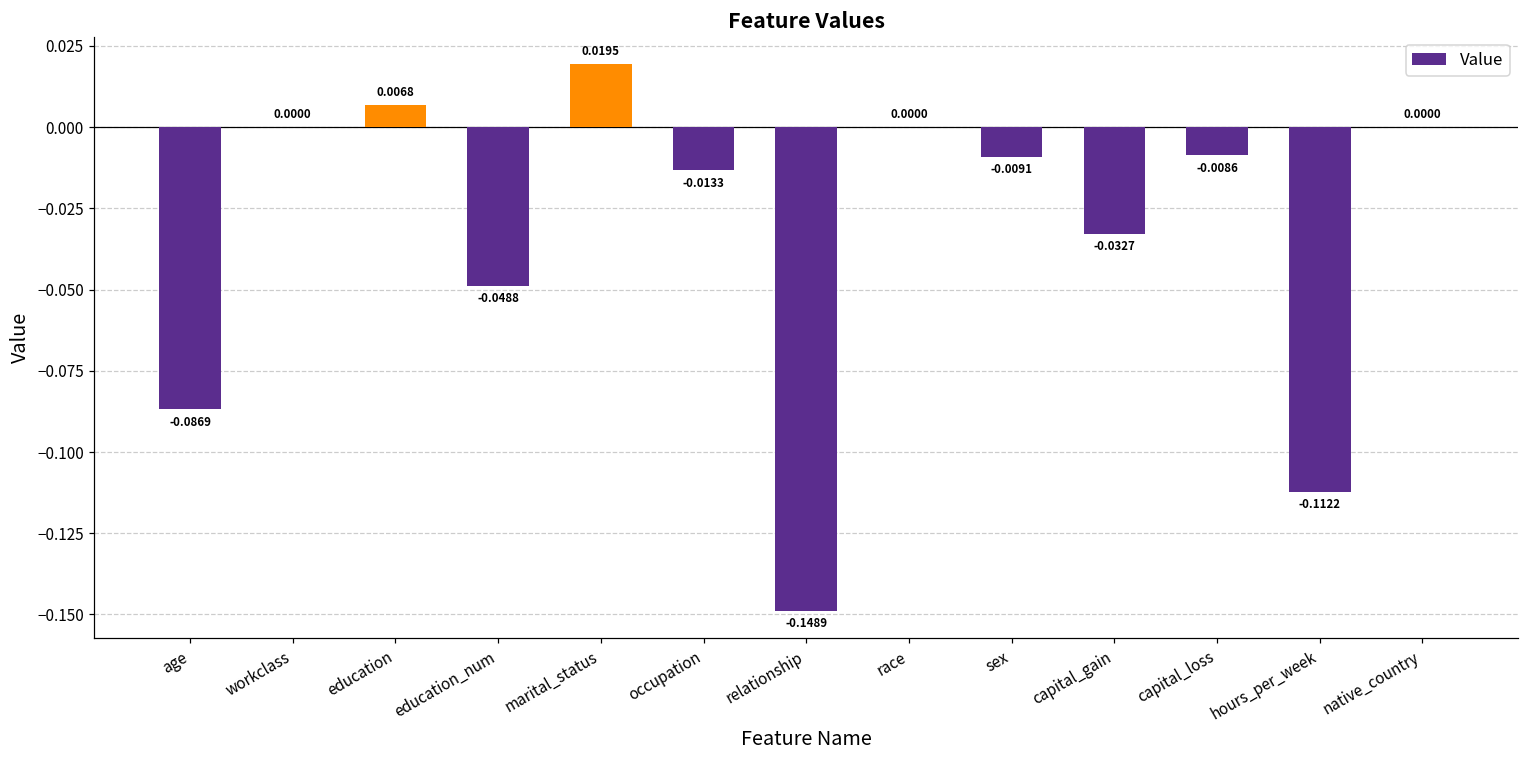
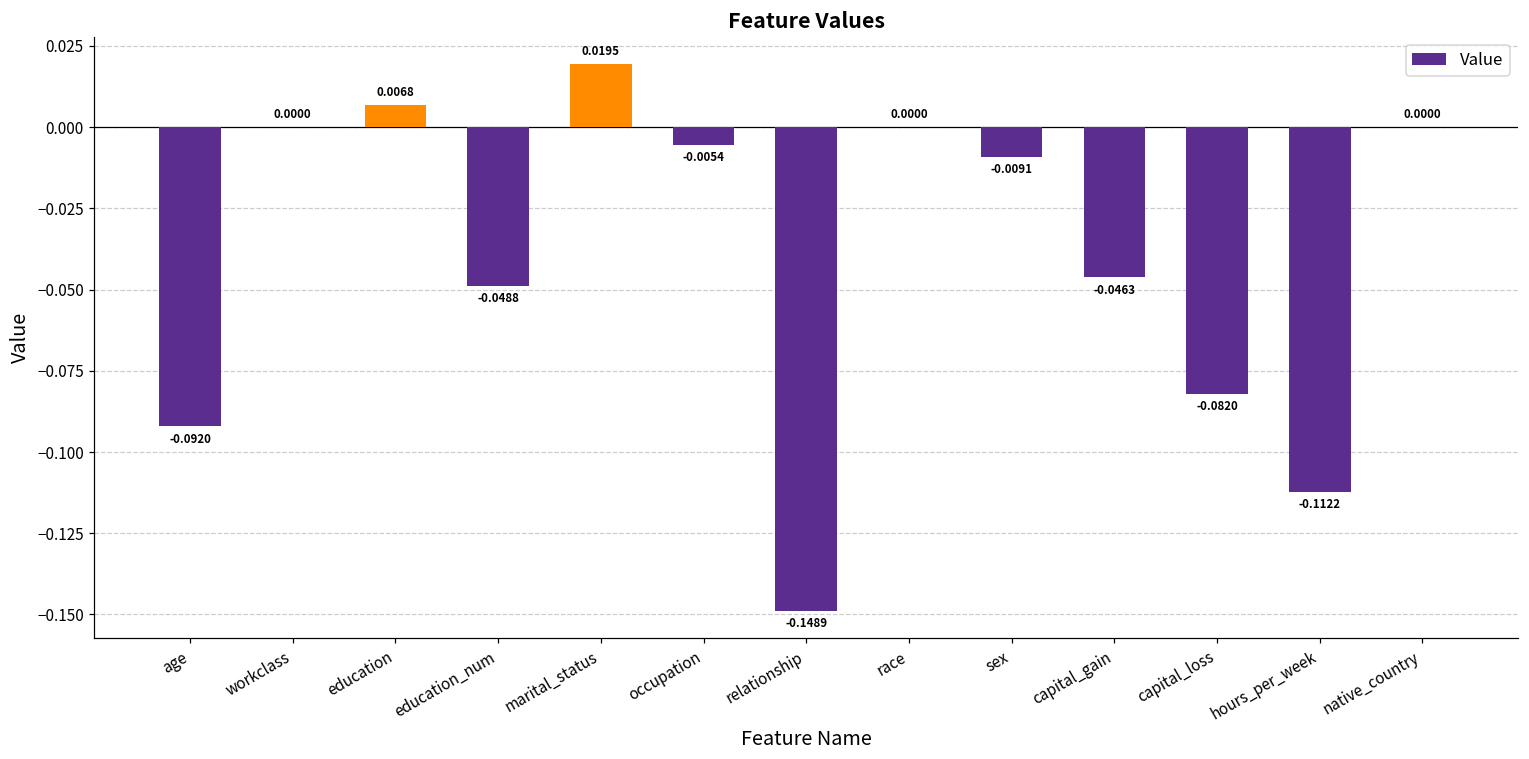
  {
-   "age": -0.0869,
+   "age": -0.0920,
    "workclass": 0.0000,
    "education": 0.0068,
    "education_num": -0.0488,
    "marital_status": 0.0195,
-   "occupation": -0.0133,
+   "occupation": -0.0054,
    "relationship": -0.1489,
    "race": 0.0000,
    "sex": -0.0091,
-   "capital_gain": -0.0327,
-   "capital_loss": -0.0086,
+   "capital_gain": -0.0463,
+   "capital_loss": -0.0820,
    "hours_per_week": -0.1122,
    "native_country": 0.0000
  }
